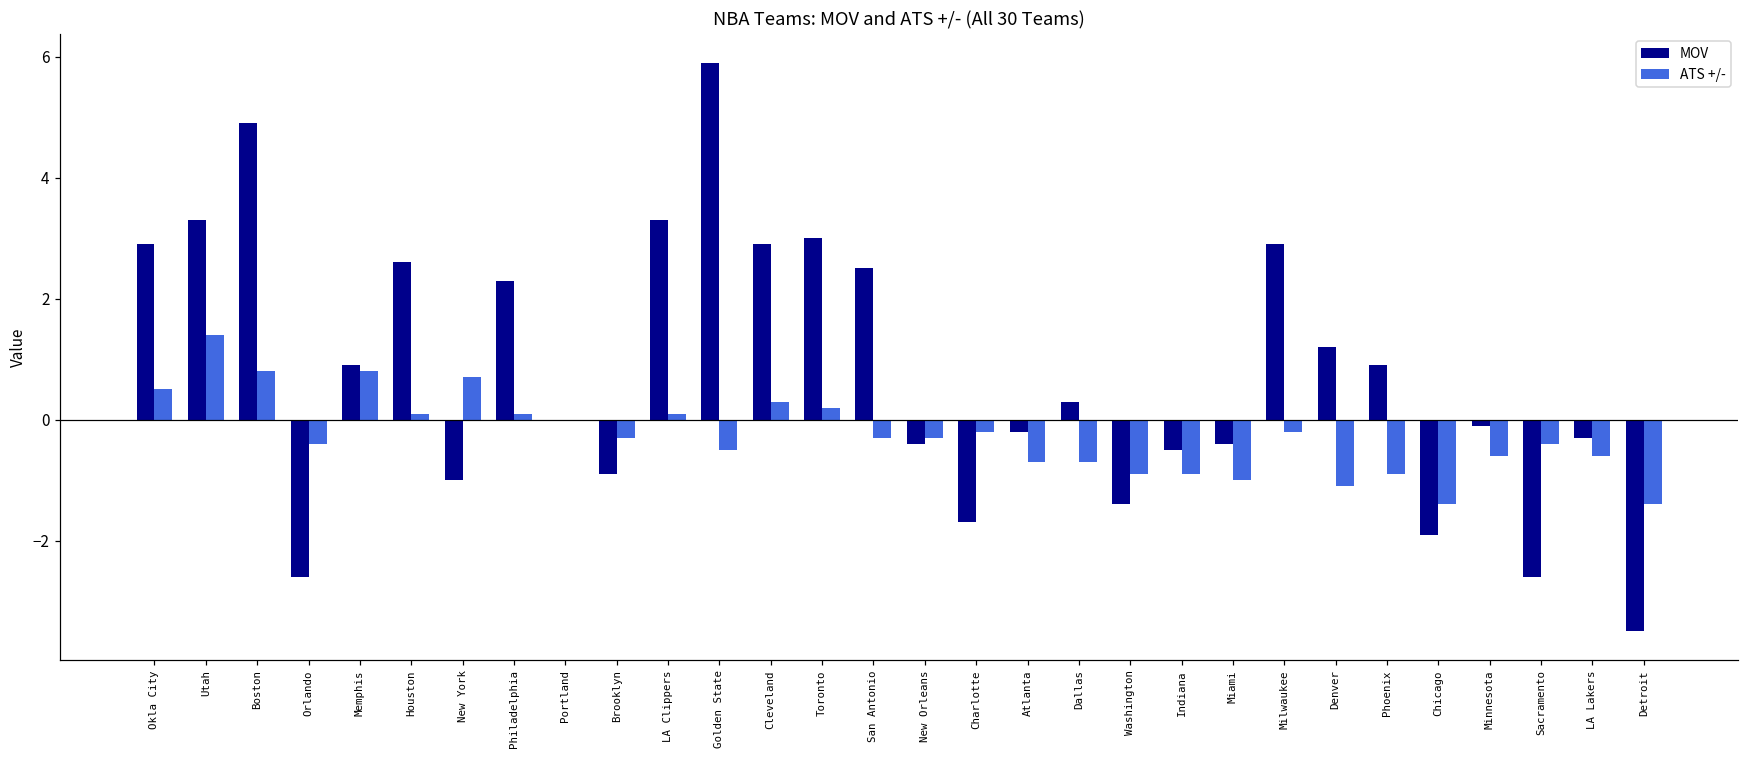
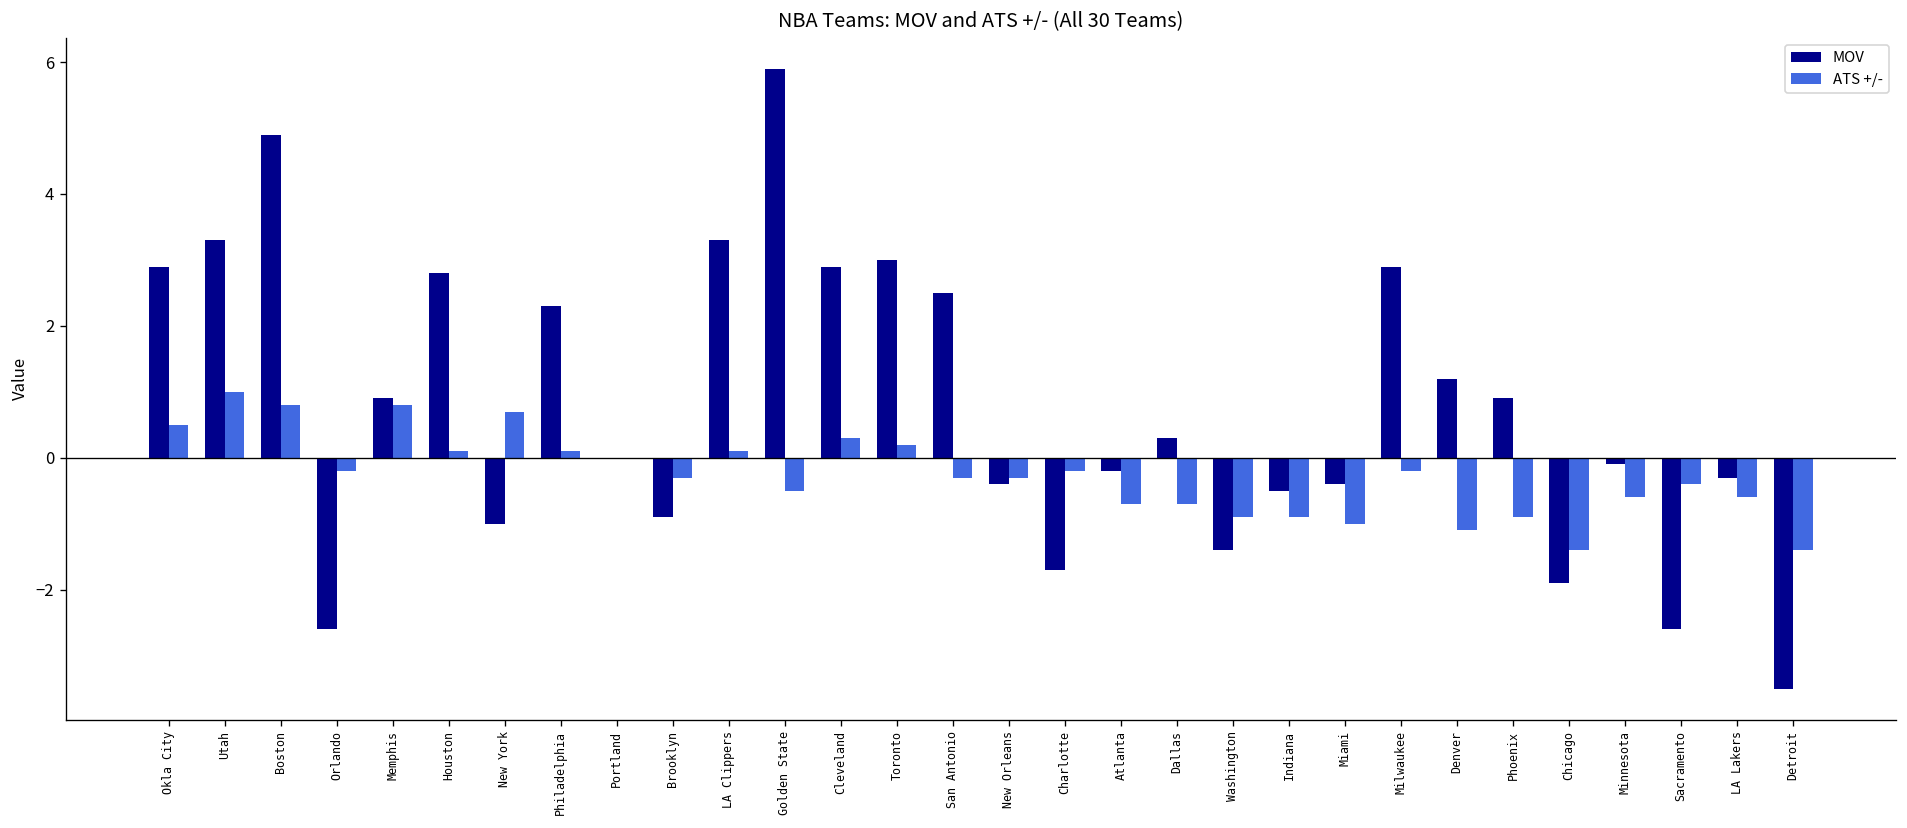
  {
    "MOV": {
      "Okla City": 2.9,
      "Utah": 3.3,
      "Boston": 4.9,
      "Orlando": -2.6,
      "Memphis": 0.9,
-     "Houston": 2.6,
+     "Houston": 2.8,
      "New York": -1.0,
      "Philadelphia": 2.3,
      "Portland": 0.0,
      "Brooklyn": -0.9,
      "LA Clippers": 3.3,
      "Golden State": 5.9,
      "Cleveland": 2.9,
      "Toronto": 3.0,
      "San Antonio": 2.5,
      "New Orleans": -0.4,
      "Charlotte": -1.7,
      "Atlanta": -0.2,
      "Dallas": 0.3,
      "Washington": -1.4,
      "Indiana": -0.5,
      "Miami": -0.4,
      "Milwaukee": 2.9,
      "Denver": 1.2,
      "Phoenix": 0.9,
      "Chicago": -1.9,
      "Minnesota": -0.1,
      "Sacramento": -2.6,
      "LA Lakers": -0.3,
      "Detroit": -3.5
    },
    "ATS +/-": {
      "Okla City": 0.5,
-     "Utah": 1.4,
+     "Utah": 1.0,
      "Boston": 0.8,
-     "Orlando": -0.4,
+     "Orlando": -0.2,
      "Memphis": 0.8,
      "Houston": 0.1,
      "New York": 0.7,
      "Philadelphia": 0.1,
      "Portland": 0.0,
      "Brooklyn": -0.3,
      "LA Clippers": 0.1,
      "Golden State": -0.5,
      "Cleveland": 0.3,
      "Toronto": 0.2,
      "San Antonio": -0.3,
      "New Orleans": -0.3,
      "Charlotte": -0.2,
      "Atlanta": -0.7,
      "Dallas": -0.7,
      "Washington": -0.9,
      "Indiana": -0.9,
      "Miami": -1.0,
      "Milwaukee": -0.2,
      "Denver": -1.1,
      "Phoenix": -0.9,
      "Chicago": -1.4,
      "Minnesota": -0.6,
      "Sacramento": -0.4,
      "LA Lakers": -0.6,
      "Detroit": -1.4
    }
  }
